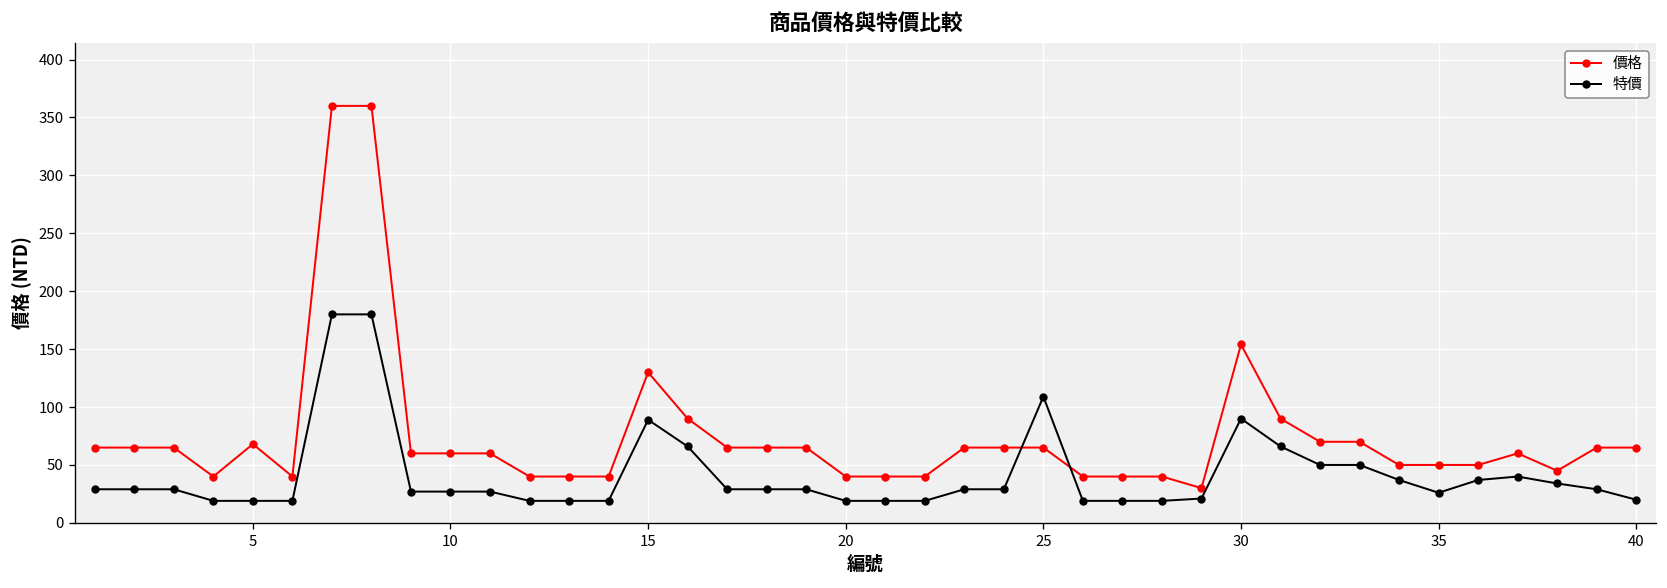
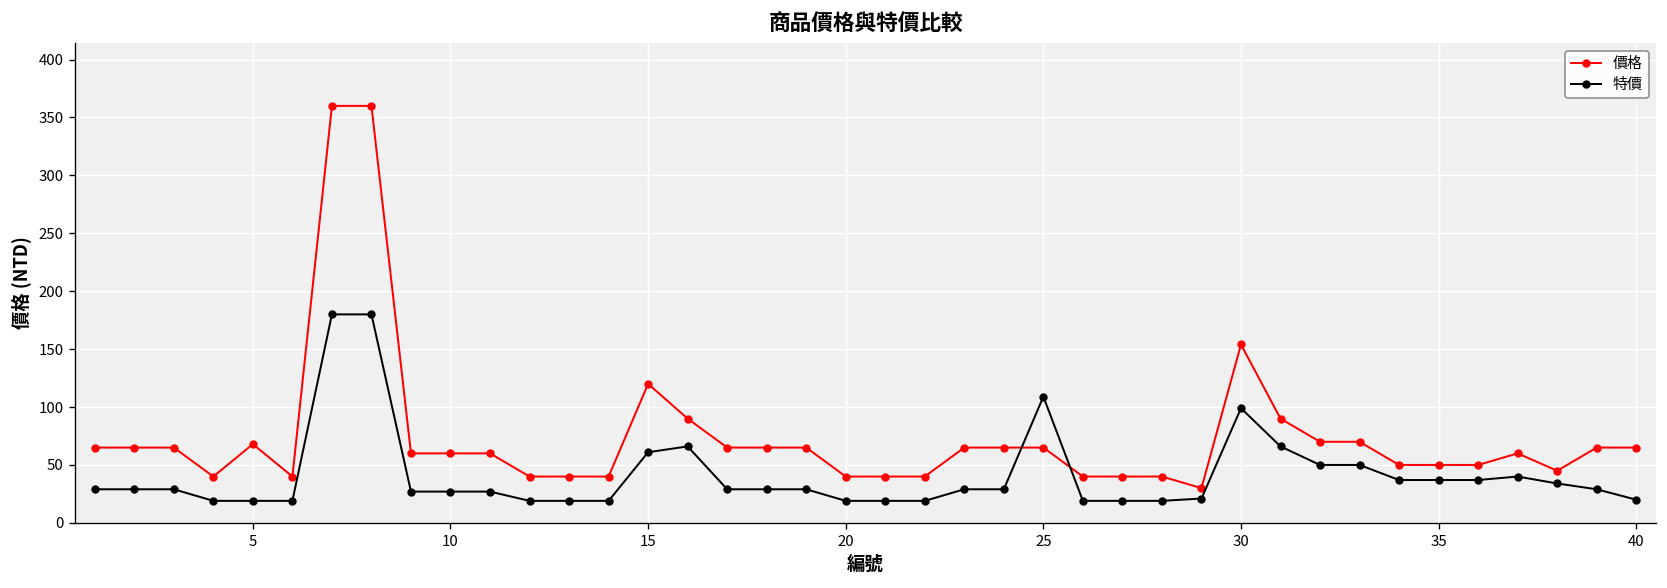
  {
    "價格": {
      "5": 70,
      "10": 60,
-     "15": 130,
+     "15": 120,
      "20": 40,
      "25": 70,
      "30": 150,
      "35": 50,
      "40": 70
    },
    "特價": {
      "5": 20,
      "10": 30,
-     "15": 90,
+     "15": 60,
      "20": 20,
      "25": 110,
-     "30": 90,
-     "35": 30,
+     "30": 100,
+     "35": 40,
      "40": 20
    }
  }
